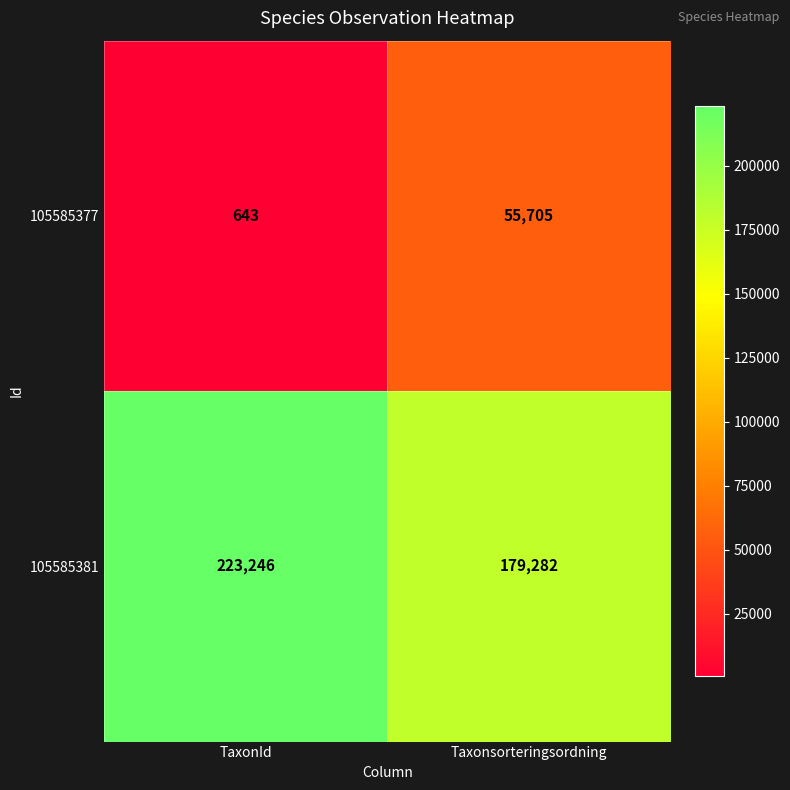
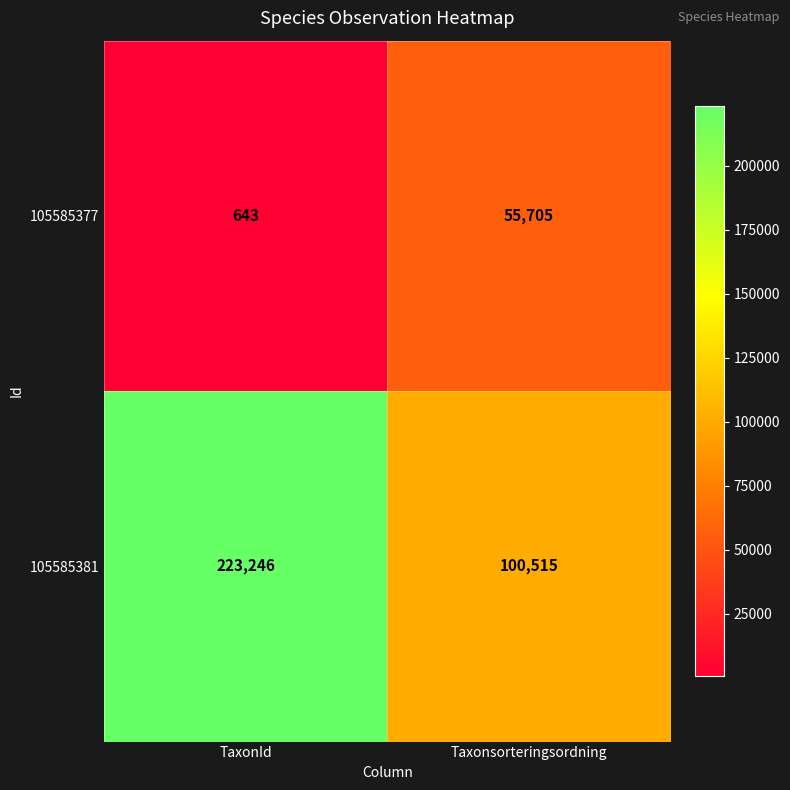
  {
    "105585377": {
      "TaxonId": "643",
      "Taxonsorteringsordning": "55,705"
    },
    "105585381": {
      "TaxonId": "223,246",
-     "Taxonsorteringsordning": "179,282"
+     "Taxonsorteringsordning": "100,515"
    }
  }
